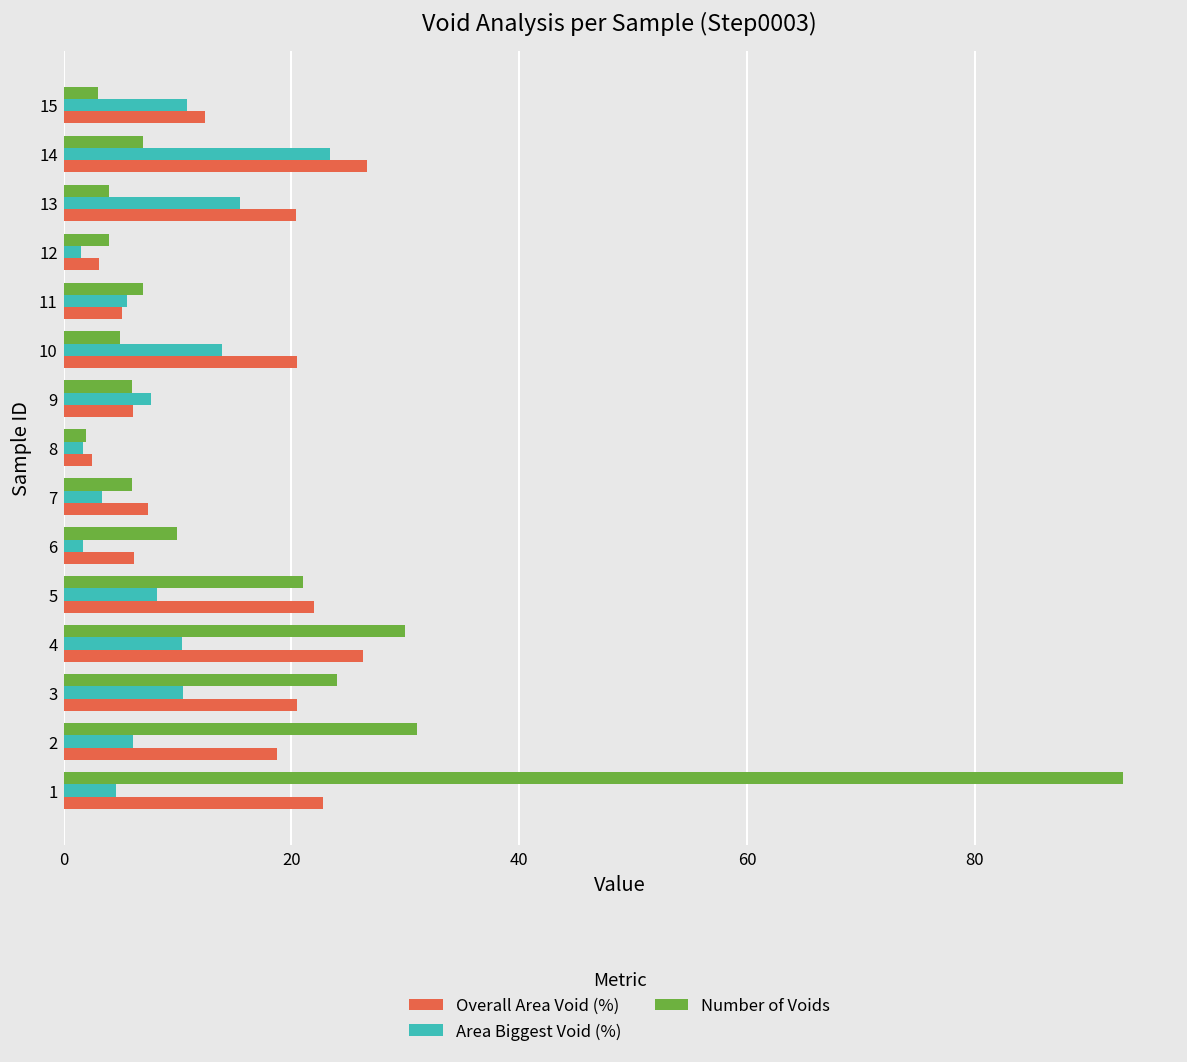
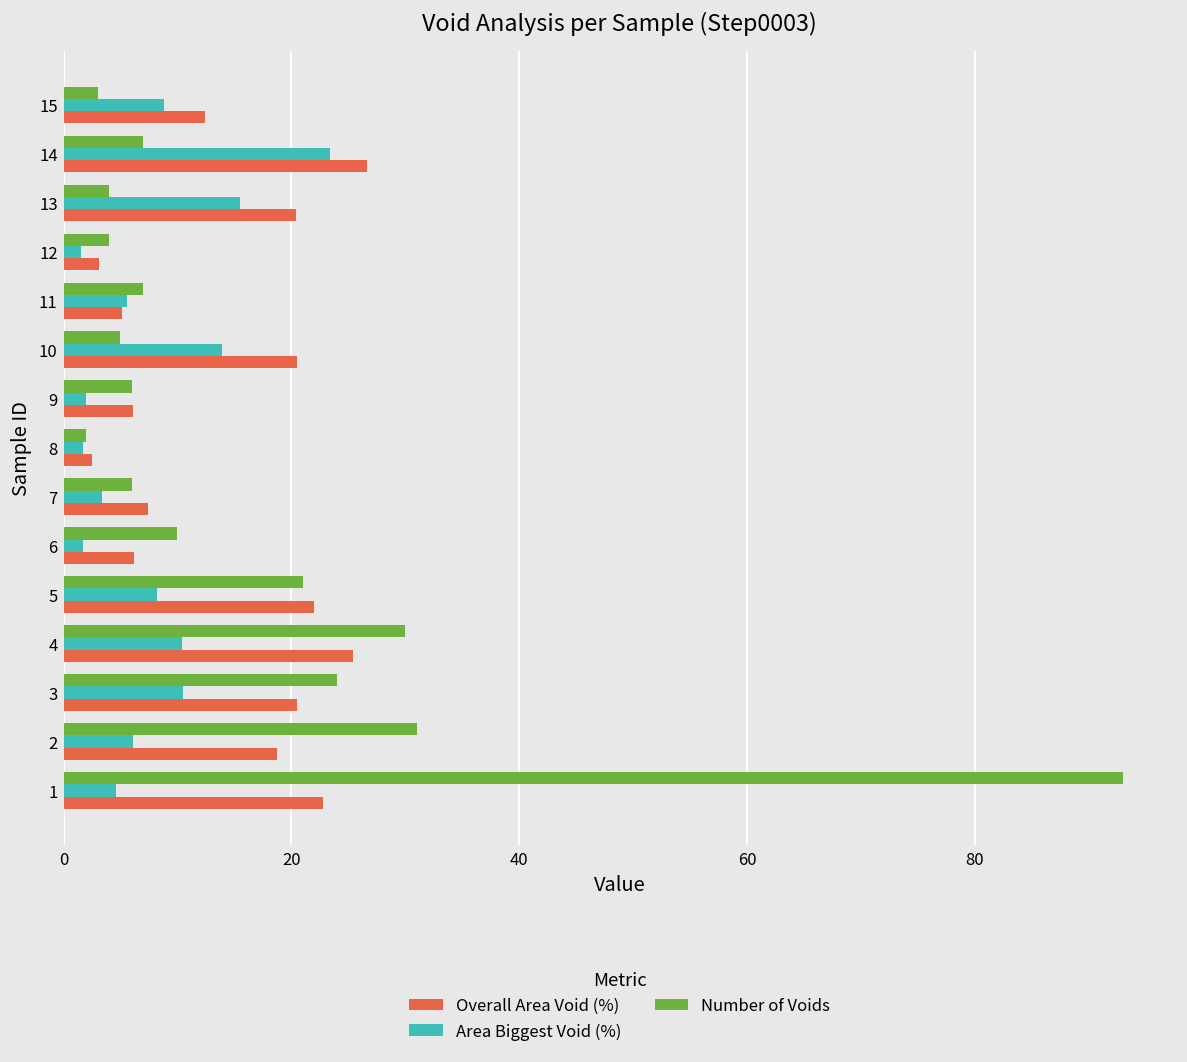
  {
    "Overall Area Void (%)": {
      "15": 12,
      "14": 27,
      "13": 20,
      "12": 3,
      "11": 5,
      "10": 21,
      "9": 6,
      "8": 3,
      "7": 7,
      "6": 6,
      "5": 22,
-     "4": 26,
+     "4": 25,
      "3": 21,
      "2": 19,
      "1": 23
    },
    "Area Biggest Void (%)": {
-     "15": 11,
+     "15": 9,
      "14": 23,
      "13": 16,
      "12": 2,
      "11": 6,
      "10": 14,
-     "9": 8,
+     "9": 2,
      "8": 2,
      "7": 3,
      "6": 2,
      "5": 8,
      "4": 10,
      "3": 11,
      "2": 6,
      "1": 5
    },
    "Number of Voids": {
      "15": 3,
      "14": 7,
      "13": 4,
      "12": 4,
      "11": 7,
      "10": 5,
      "9": 6,
      "8": 2,
      "7": 6,
      "6": 10,
      "5": 21,
      "4": 30,
      "3": 24,
      "2": 31,
      "1": 93
    }
  }
